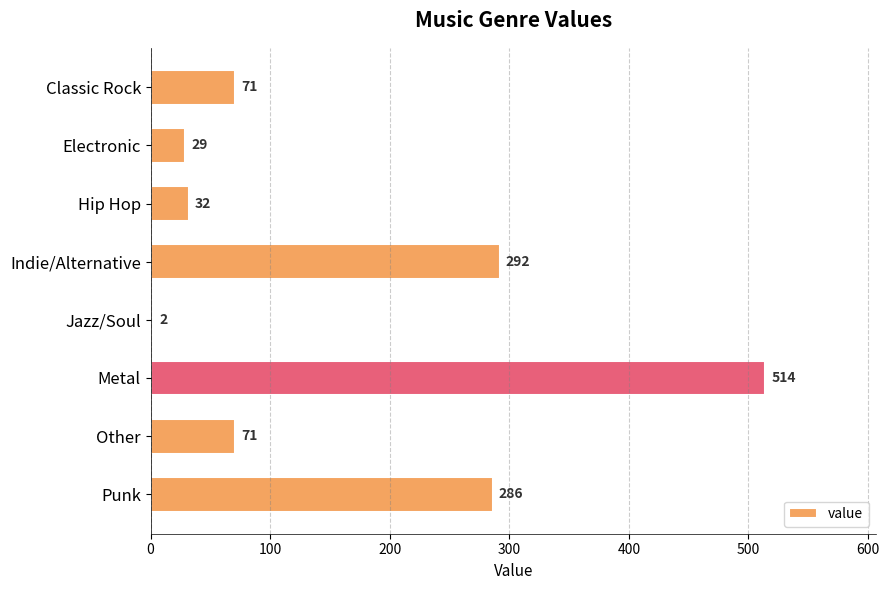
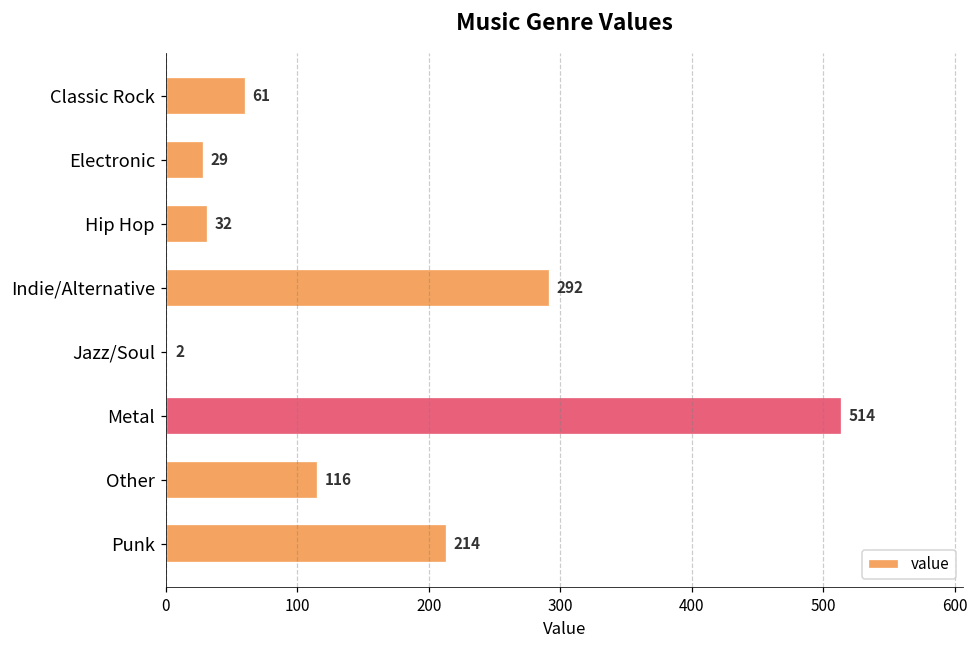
  {
-   "Classic Rock": 71,
+   "Classic Rock": 61,
    "Electronic": 29,
    "Hip Hop": 32,
    "Indie/Alternative": 292,
    "Jazz/Soul": 2,
    "Metal": 514,
-   "Other": 71,
-   "Punk": 286
+   "Other": 116,
+   "Punk": 214
  }
